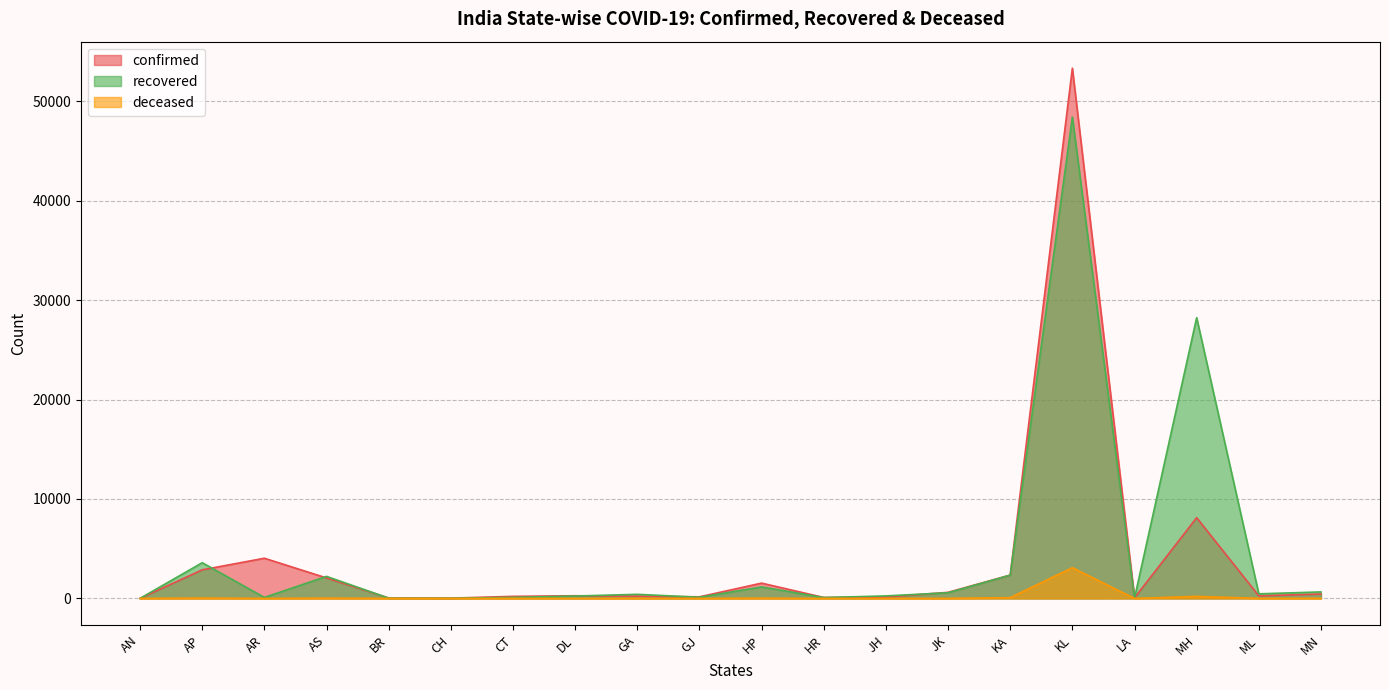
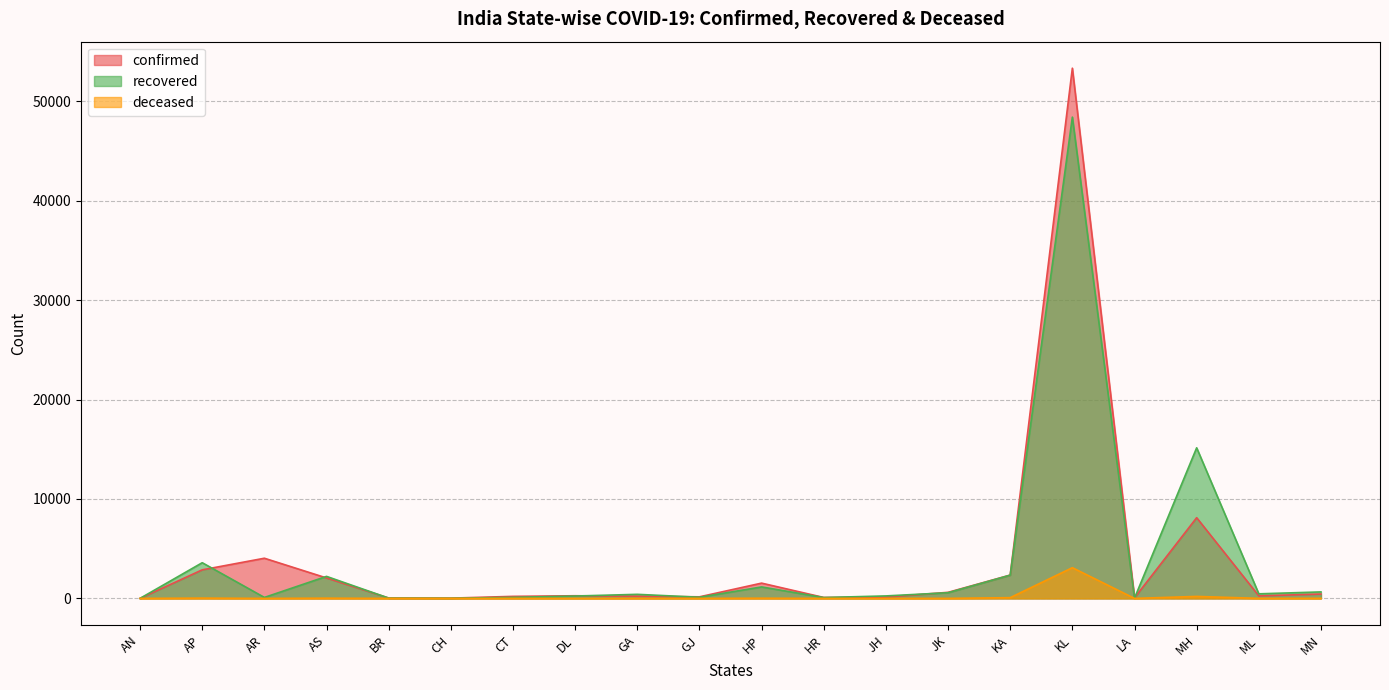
  {
    "confirmed": {
      "AP": 3000,
      "AR": 4000,
      "HP": 2000,
      "KL": 53000,
      "MH": 8000
    },
    "recovered": {
      "AP": 4000,
      "HP": 1000,
      "KL": 48000,
-     "MH": 28000
+     "MH": 15000
    },
    "deceased": {
      "AP": 0,
      "AS": 0,
      "HP": 0,
      "JK": 0,
      "KA": 0,
      "KL": 3000,
      "MH": 0,
      "MN": 0
    }
  }
